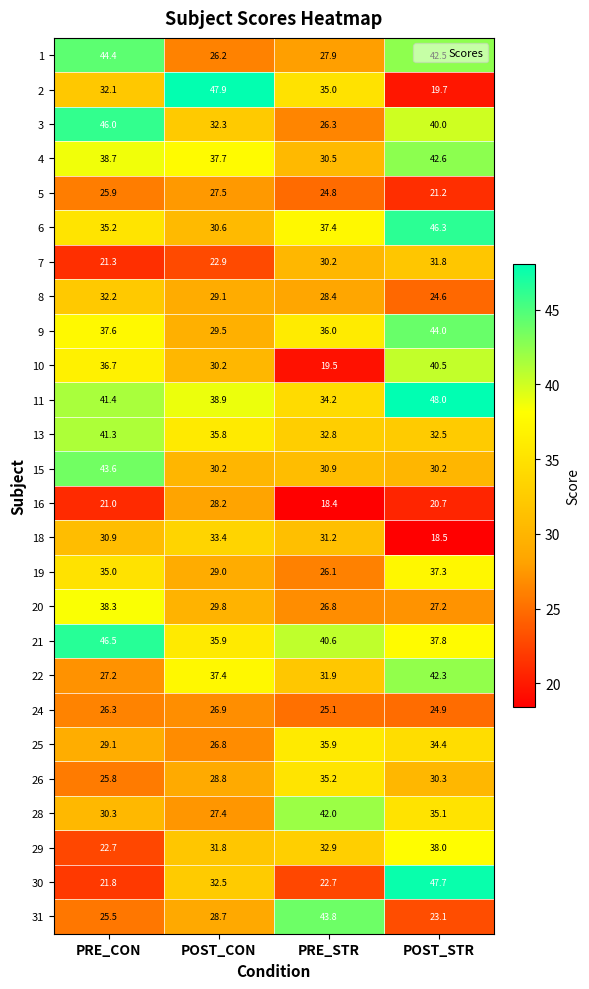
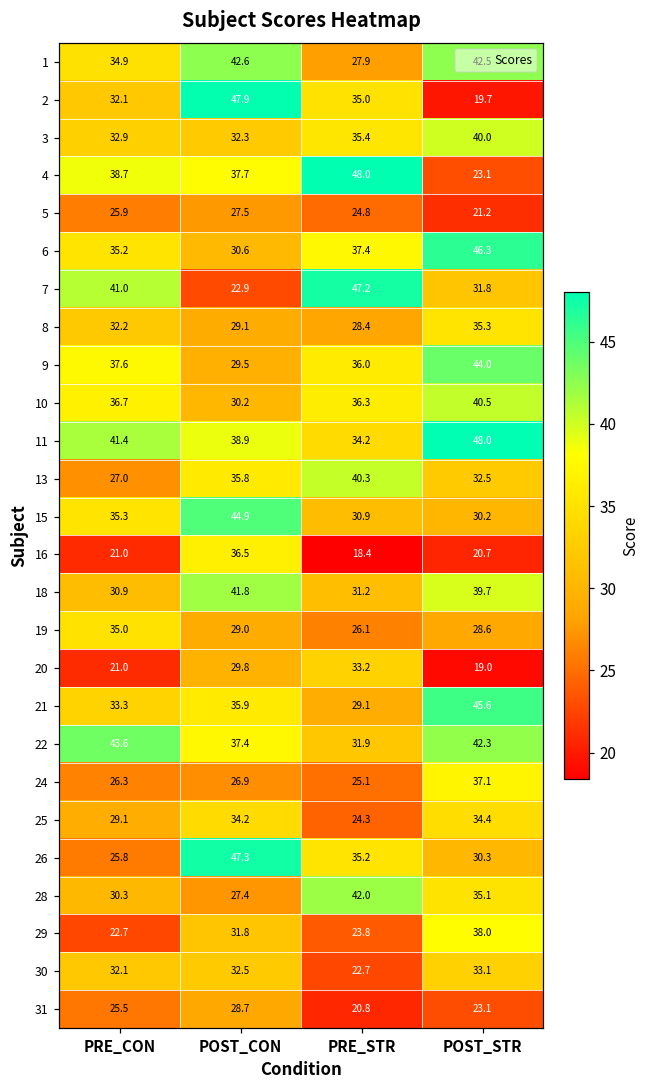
  {
    "1": {
-     "PRE_CON": 44.4,
-     "POST_CON": 26.2,
+     "PRE_CON": 34.9,
+     "POST_CON": 42.6,
      "PRE_STR": 27.9
    },
    "2": {
      "PRE_CON": 32.1,
      "POST_CON": 47.9,
      "PRE_STR": 35.0,
      "POST_STR": 19.7
    },
    "3": {
-     "PRE_CON": 46.0,
+     "PRE_CON": 32.9,
      "POST_CON": 32.3,
-     "PRE_STR": 26.3,
+     "PRE_STR": 35.4,
      "POST_STR": 40.0
    },
    "4": {
      "PRE_CON": 38.7,
      "POST_CON": 37.7,
-     "PRE_STR": 30.5,
-     "POST_STR": 42.6
+     "PRE_STR": 48.0,
+     "POST_STR": 23.1
    },
    "5": {
      "PRE_CON": 25.9,
      "POST_CON": 27.5,
      "PRE_STR": 24.8,
      "POST_STR": 21.2
    },
    "6": {
      "PRE_CON": 35.2,
      "POST_CON": 30.6,
      "PRE_STR": 37.4,
      "POST_STR": 46.3
    },
    "7": {
-     "PRE_CON": 21.3,
+     "PRE_CON": 41.0,
      "POST_CON": 22.9,
-     "PRE_STR": 30.2,
+     "PRE_STR": 47.2,
      "POST_STR": 31.8
    },
    "8": {
      "PRE_CON": 32.2,
      "POST_CON": 29.1,
      "PRE_STR": 28.4,
-     "POST_STR": 24.6
+     "POST_STR": 35.3
    },
    "9": {
      "PRE_CON": 37.6,
      "POST_CON": 29.5,
      "PRE_STR": 36.0,
      "POST_STR": 44.0
    },
    "10": {
      "PRE_CON": 36.7,
      "POST_CON": 30.2,
-     "PRE_STR": 19.5,
+     "PRE_STR": 36.3,
      "POST_STR": 40.5
    },
    "11": {
      "PRE_CON": 41.4,
      "POST_CON": 38.9,
      "PRE_STR": 34.2,
      "POST_STR": 48.0
    },
    "13": {
-     "PRE_CON": 41.3,
+     "PRE_CON": 27.0,
      "POST_CON": 35.8,
-     "PRE_STR": 32.8,
+     "PRE_STR": 40.3,
      "POST_STR": 32.5
    },
    "15": {
-     "PRE_CON": 43.6,
-     "POST_CON": 30.2,
+     "PRE_CON": 35.3,
+     "POST_CON": 44.9,
      "PRE_STR": 30.9,
      "POST_STR": 30.2
    },
    "16": {
      "PRE_CON": 21.0,
-     "POST_CON": 28.2,
+     "POST_CON": 36.5,
      "PRE_STR": 18.4,
      "POST_STR": 20.7
    },
    "18": {
      "PRE_CON": 30.9,
-     "POST_CON": 33.4,
+     "POST_CON": 41.8,
      "PRE_STR": 31.2,
-     "POST_STR": 18.5
+     "POST_STR": 39.7
    },
    "19": {
      "PRE_CON": 35.0,
      "POST_CON": 29.0,
      "PRE_STR": 26.1,
-     "POST_STR": 37.3
+     "POST_STR": 28.6
    },
    "20": {
-     "PRE_CON": 38.3,
+     "PRE_CON": 21.0,
      "POST_CON": 29.8,
-     "PRE_STR": 26.8,
-     "POST_STR": 27.2
+     "PRE_STR": 33.2,
+     "POST_STR": 19.0
    },
    "21": {
-     "PRE_CON": 46.5,
+     "PRE_CON": 33.3,
      "POST_CON": 35.9,
-     "PRE_STR": 40.6,
-     "POST_STR": 37.8
+     "PRE_STR": 29.1,
+     "POST_STR": 45.6
    },
    "22": {
-     "PRE_CON": 27.2,
+     "PRE_CON": 43.6,
      "POST_CON": 37.4,
      "PRE_STR": 31.9,
      "POST_STR": 42.3
    },
    "24": {
      "PRE_CON": 26.3,
      "POST_CON": 26.9,
      "PRE_STR": 25.1,
-     "POST_STR": 24.9
+     "POST_STR": 37.1
    },
    "25": {
      "PRE_CON": 29.1,
-     "POST_CON": 26.8,
-     "PRE_STR": 35.9,
+     "POST_CON": 34.2,
+     "PRE_STR": 24.3,
      "POST_STR": 34.4
    },
    "26": {
      "PRE_CON": 25.8,
-     "POST_CON": 28.8,
+     "POST_CON": 47.3,
      "PRE_STR": 35.2,
      "POST_STR": 30.3
    },
    "28": {
      "PRE_CON": 30.3,
      "POST_CON": 27.4,
      "PRE_STR": 42.0,
      "POST_STR": 35.1
    },
    "29": {
      "PRE_CON": 22.7,
      "POST_CON": 31.8,
-     "PRE_STR": 32.9,
+     "PRE_STR": 23.8,
      "POST_STR": 38.0
    },
    "30": {
-     "PRE_CON": 21.8,
+     "PRE_CON": 32.1,
      "POST_CON": 32.5,
      "PRE_STR": 22.7,
-     "POST_STR": 47.7
+     "POST_STR": 33.1
    },
    "31": {
      "PRE_CON": 25.5,
      "POST_CON": 28.7,
-     "PRE_STR": 43.8,
+     "PRE_STR": 20.8,
      "POST_STR": 23.1
    }
  }
